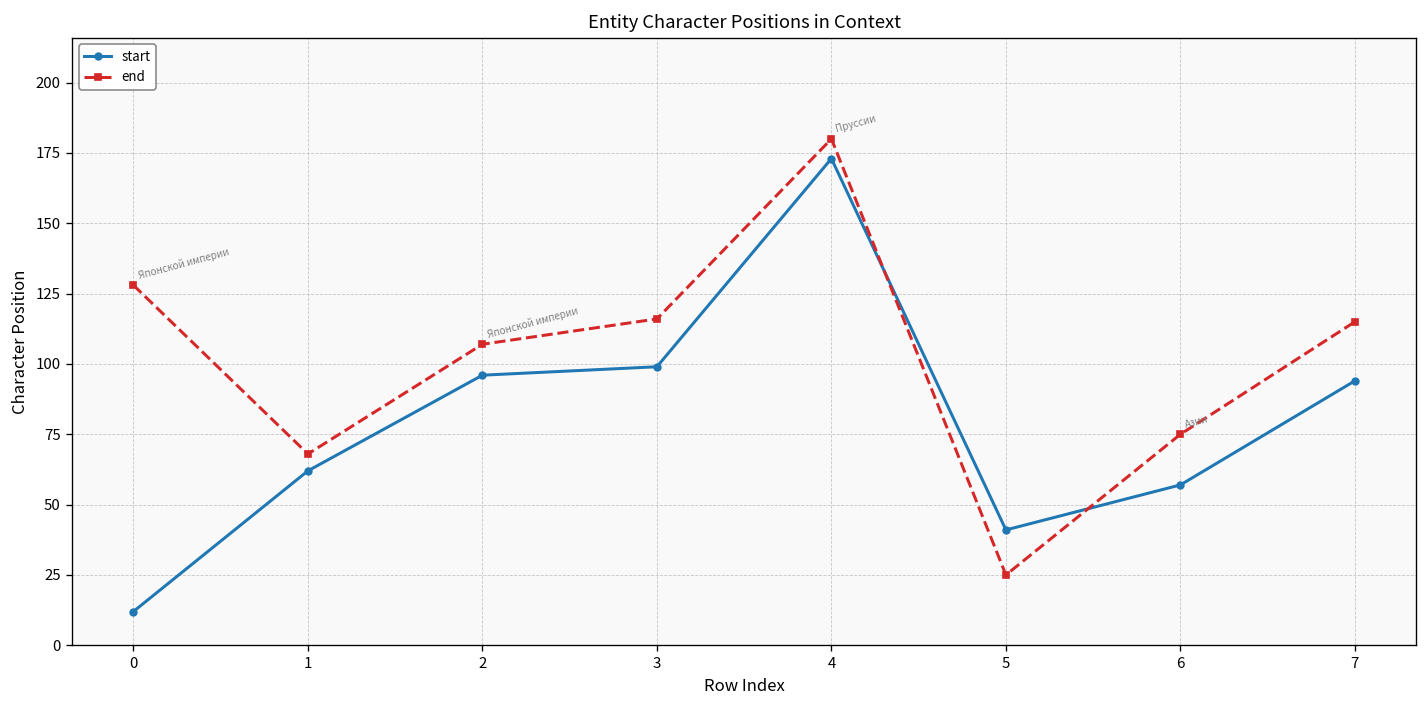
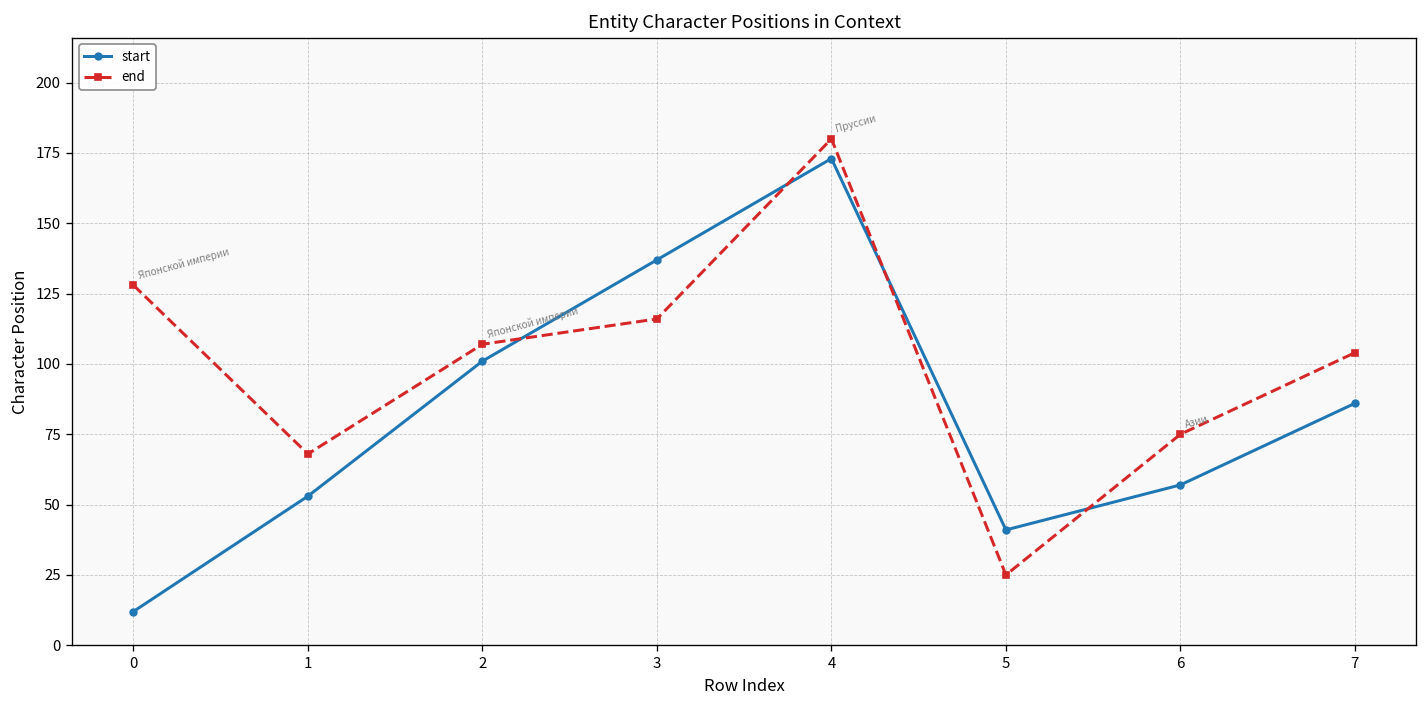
  {
    "start": {
      "0": 12,
-     "1": 62,
-     "2": 96,
-     "3": 99,
+     "1": 53,
+     "2": 101,
+     "3": 137,
      "4": 173,
      "5": 41,
      "6": 57,
-     "7": 94
+     "7": 86
    },
    "end": {
      "0": 128,
      "1": 68,
      "2": 107,
      "3": 116,
      "4": 180,
      "5": 25,
      "6": 75,
-     "7": 115
+     "7": 104
    }
  }
